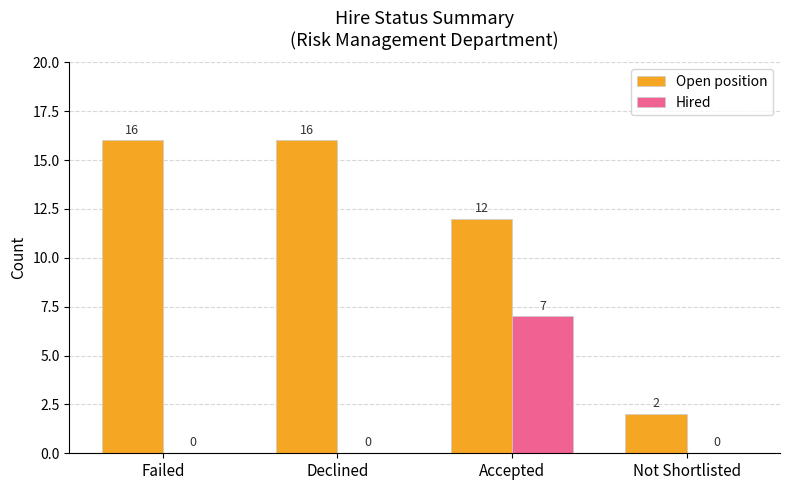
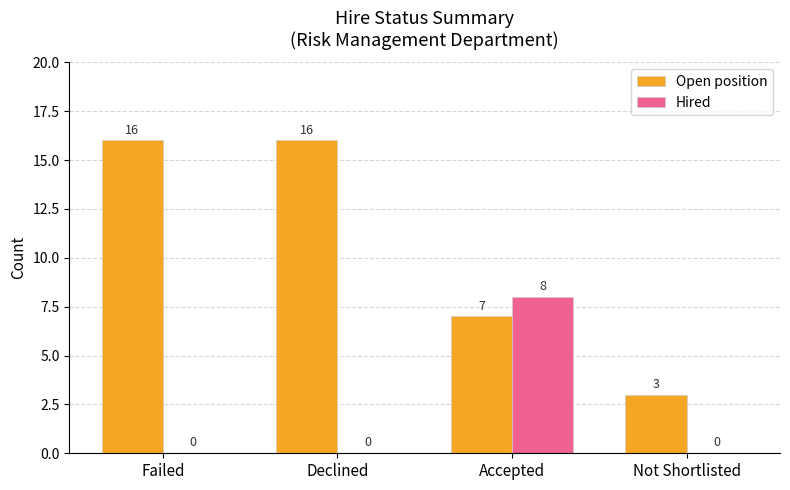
  {
    "Open position": {
      "Failed": 16,
      "Declined": 16,
-     "Accepted": 12,
-     "Not Shortlisted": 2
+     "Accepted": 7,
+     "Not Shortlisted": 3
    },
    "Hired": {
      "Failed": 0,
      "Declined": 0,
-     "Accepted": 7,
+     "Accepted": 8,
      "Not Shortlisted": 0
    }
  }
